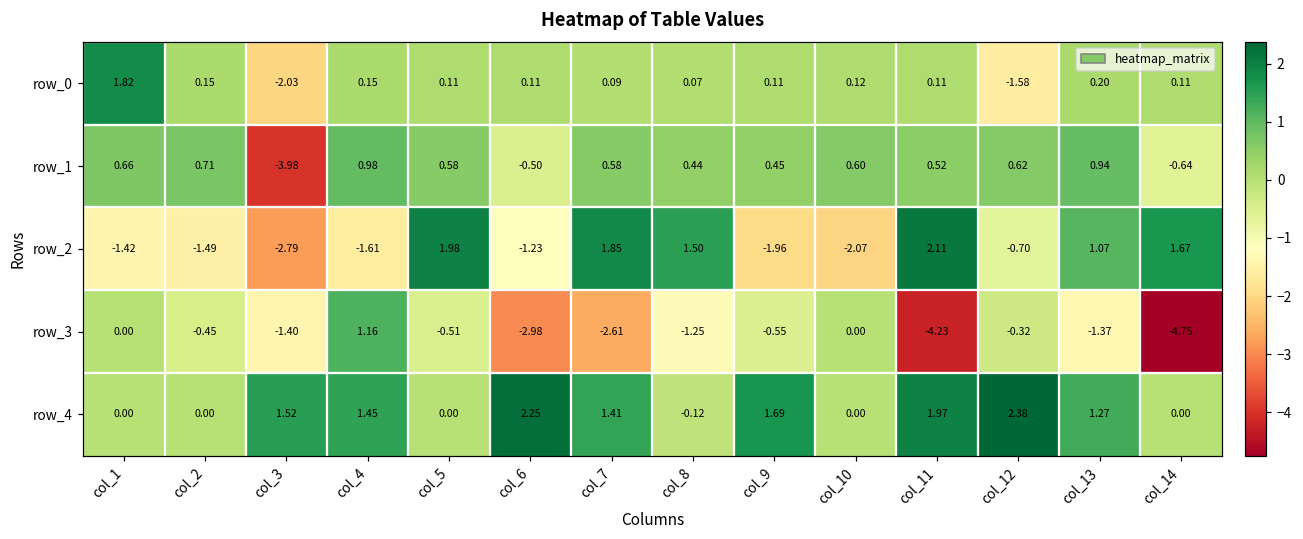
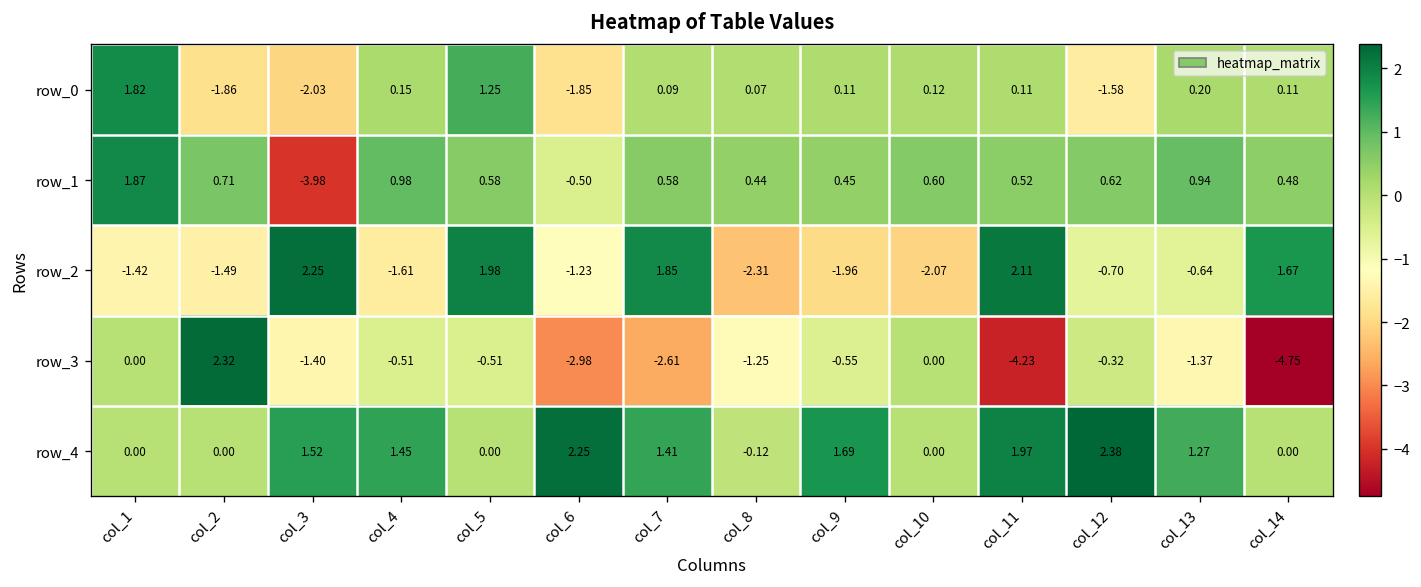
  {
    "row_0": {
      "col_1": 1.82,
-     "col_2": 0.15,
+     "col_2": -1.86,
      "col_3": -2.03,
      "col_4": 0.15,
-     "col_5": 0.11,
-     "col_6": 0.11,
+     "col_5": 1.25,
+     "col_6": -1.85,
      "col_7": 0.09,
      "col_8": 0.07,
      "col_9": 0.11,
      "col_10": 0.12,
      "col_11": 0.11,
      "col_12": -1.58,
      "col_13": 0.20,
      "col_14": 0.11
    },
    "row_1": {
-     "col_1": 0.66,
+     "col_1": 1.87,
      "col_2": 0.71,
      "col_3": -3.98,
      "col_4": 0.98,
      "col_5": 0.58,
      "col_6": -0.50,
      "col_7": 0.58,
      "col_8": 0.44,
      "col_9": 0.45,
      "col_10": 0.60,
      "col_11": 0.52,
      "col_12": 0.62,
      "col_13": 0.94,
-     "col_14": -0.64
+     "col_14": 0.48
    },
    "row_2": {
      "col_1": -1.42,
      "col_2": -1.49,
-     "col_3": -2.79,
+     "col_3": 2.25,
      "col_4": -1.61,
      "col_5": 1.98,
      "col_6": -1.23,
      "col_7": 1.85,
-     "col_8": 1.50,
+     "col_8": -2.31,
      "col_9": -1.96,
      "col_10": -2.07,
      "col_11": 2.11,
      "col_12": -0.70,
-     "col_13": 1.07,
+     "col_13": -0.64,
      "col_14": 1.67
    },
    "row_3": {
      "col_1": 0.00,
-     "col_2": -0.45,
+     "col_2": 2.32,
      "col_3": -1.40,
-     "col_4": 1.16,
+     "col_4": -0.51,
      "col_5": -0.51,
      "col_6": -2.98,
      "col_7": -2.61,
      "col_8": -1.25,
      "col_9": -0.55,
      "col_10": 0.00,
      "col_11": -4.23,
      "col_12": -0.32,
      "col_13": -1.37,
      "col_14": -4.75
    },
    "row_4": {
      "col_1": 0.00,
      "col_2": 0.00,
      "col_3": 1.52,
      "col_4": 1.45,
      "col_5": 0.00,
      "col_6": 2.25,
      "col_7": 1.41,
      "col_8": -0.12,
      "col_9": 1.69,
      "col_10": 0.00,
      "col_11": 1.97,
      "col_12": 2.38,
      "col_13": 1.27,
      "col_14": 0.00
    }
  }
